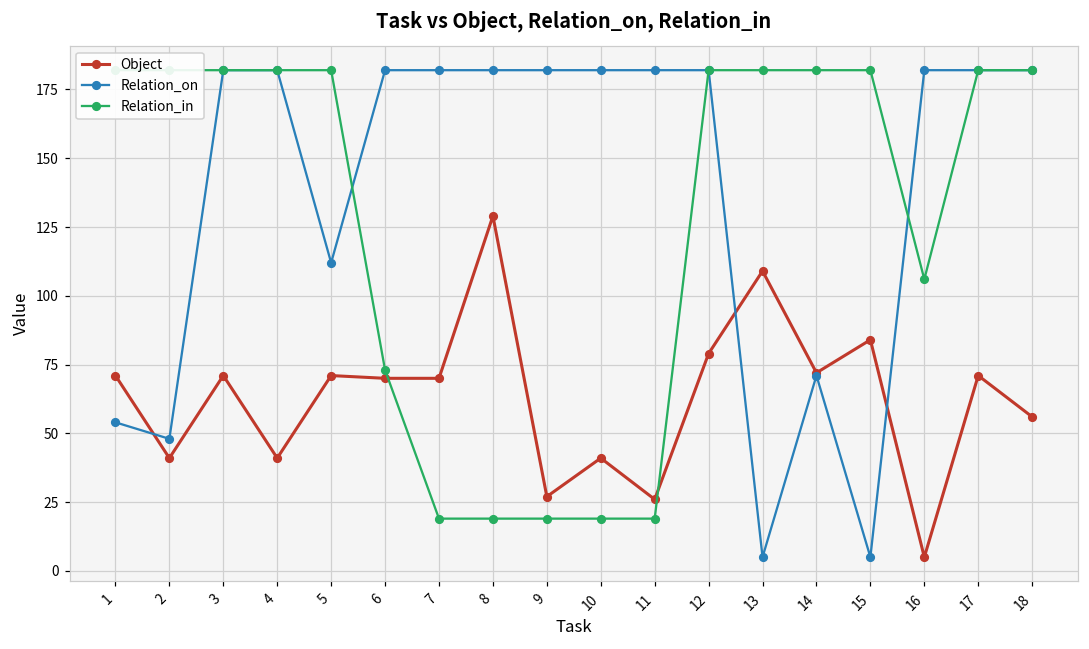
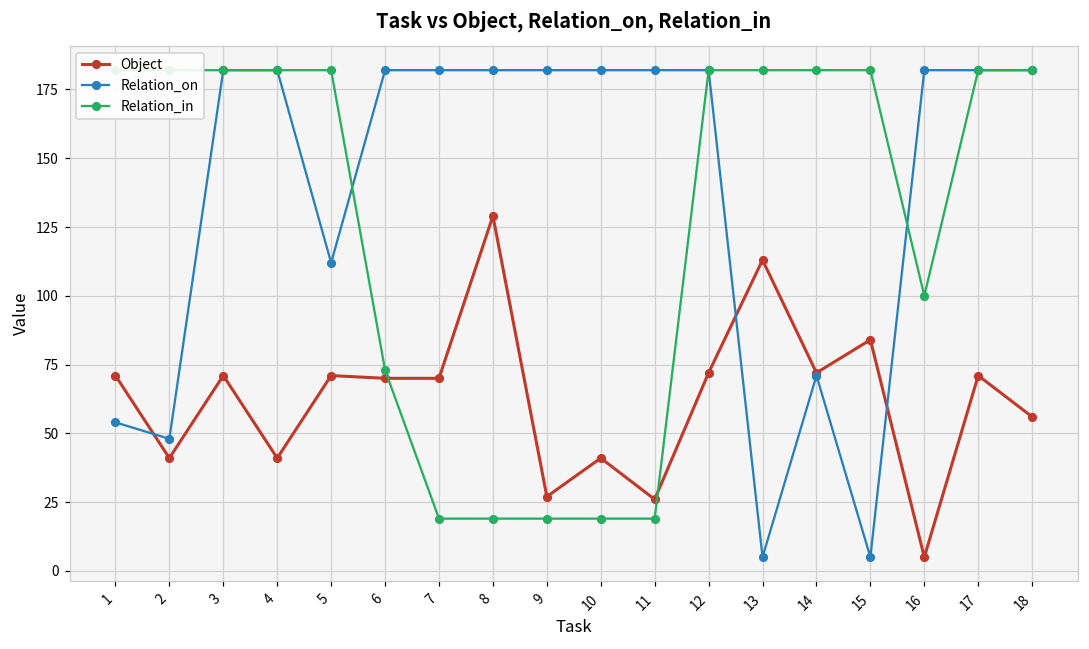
  {
    "Object": {
      "1": 71,
      "2": 41,
      "3": 71,
      "4": 41,
      "5": 71,
      "6": 70,
      "7": 70,
      "8": 129,
      "9": 27,
      "10": 41,
      "11": 26,
-     "12": 79,
-     "13": 109,
+     "12": 72,
+     "13": 113,
      "15": 84,
      "16": 5,
      "17": 71,
      "18": 56
    },
    "Relation_on": {
      "1": 54,
      "2": 48,
      "5": 112,
      "6": 182,
      "7": 182,
      "8": 182,
      "9": 182,
      "10": 182,
      "11": 182,
      "13": 5,
      "15": 5,
      "16": 182
    },
    "Relation_in": {
      "5": 182,
      "6": 73,
      "7": 19,
      "8": 19,
      "9": 19,
      "10": 19,
      "11": 19,
      "13": 182,
      "14": 182,
      "15": 182,
-     "16": 106
+     "16": 100
    }
  }
